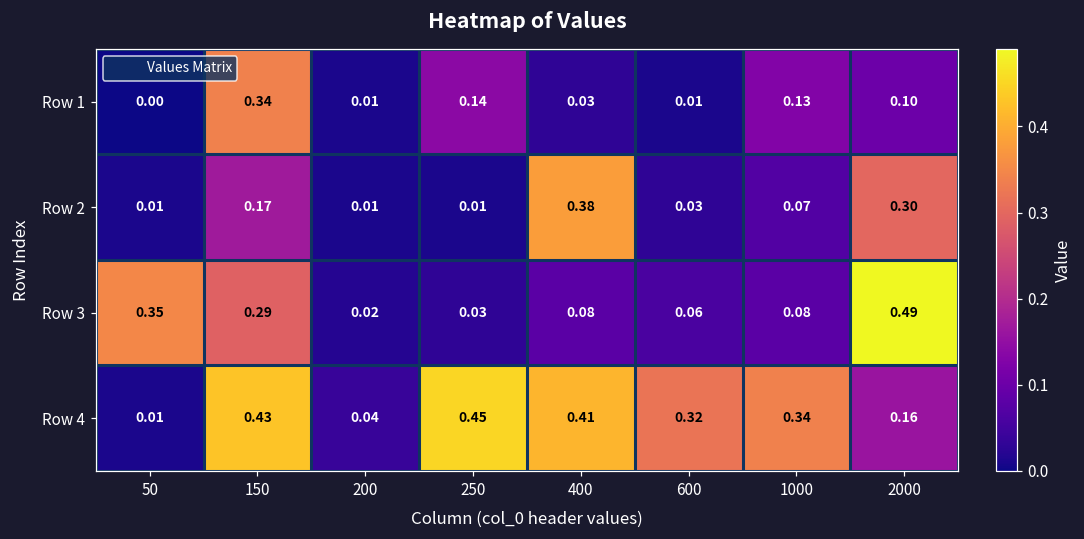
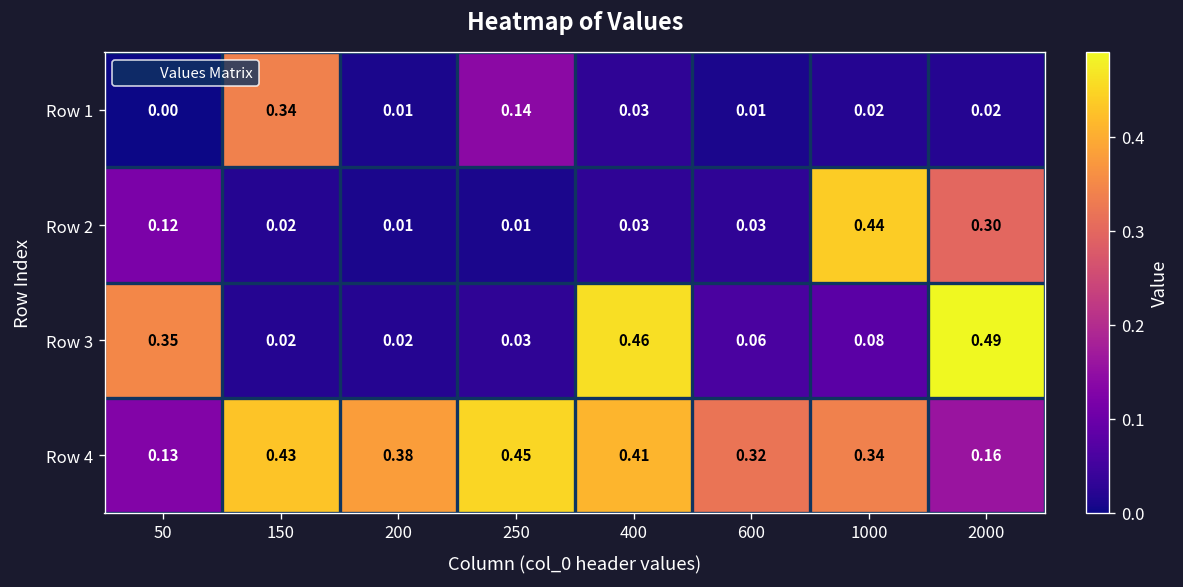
  {
    "Row 1": {
      "50": 0.00,
      "150": 0.34,
      "200": 0.01,
      "250": 0.14,
      "400": 0.03,
      "600": 0.01,
-     "1000": 0.13,
-     "2000": 0.10
+     "1000": 0.02,
+     "2000": 0.02
    },
    "Row 2": {
-     "50": 0.01,
-     "150": 0.17,
+     "50": 0.12,
+     "150": 0.02,
      "200": 0.01,
      "250": 0.01,
-     "400": 0.38,
+     "400": 0.03,
      "600": 0.03,
-     "1000": 0.07,
+     "1000": 0.44,
      "2000": 0.30
    },
    "Row 3": {
      "50": 0.35,
-     "150": 0.29,
+     "150": 0.02,
      "200": 0.02,
      "250": 0.03,
-     "400": 0.08,
+     "400": 0.46,
      "600": 0.06,
      "1000": 0.08,
      "2000": 0.49
    },
    "Row 4": {
-     "50": 0.01,
+     "50": 0.13,
      "150": 0.43,
-     "200": 0.04,
+     "200": 0.38,
      "250": 0.45,
      "400": 0.41,
      "600": 0.32,
      "1000": 0.34,
      "2000": 0.16
    }
  }
